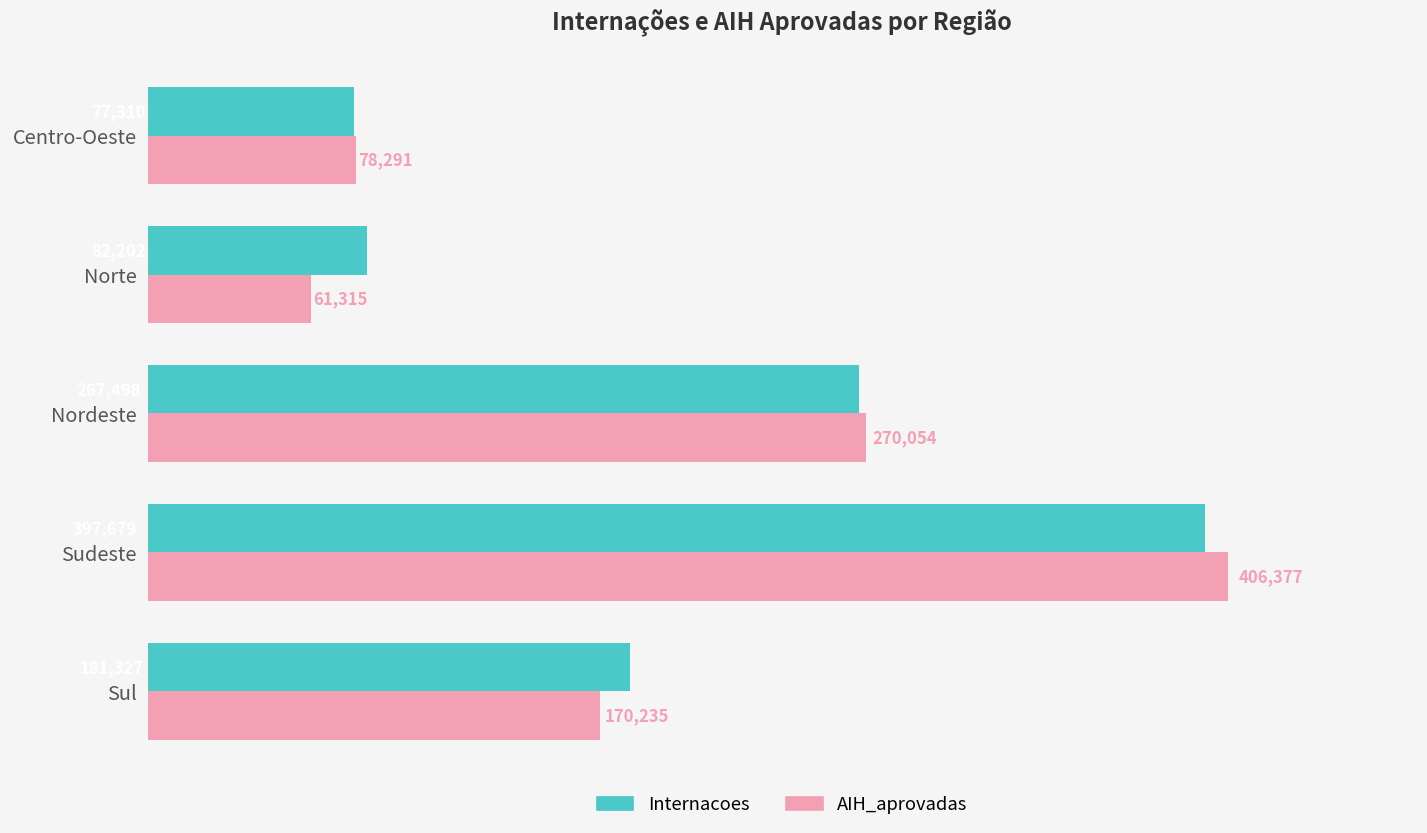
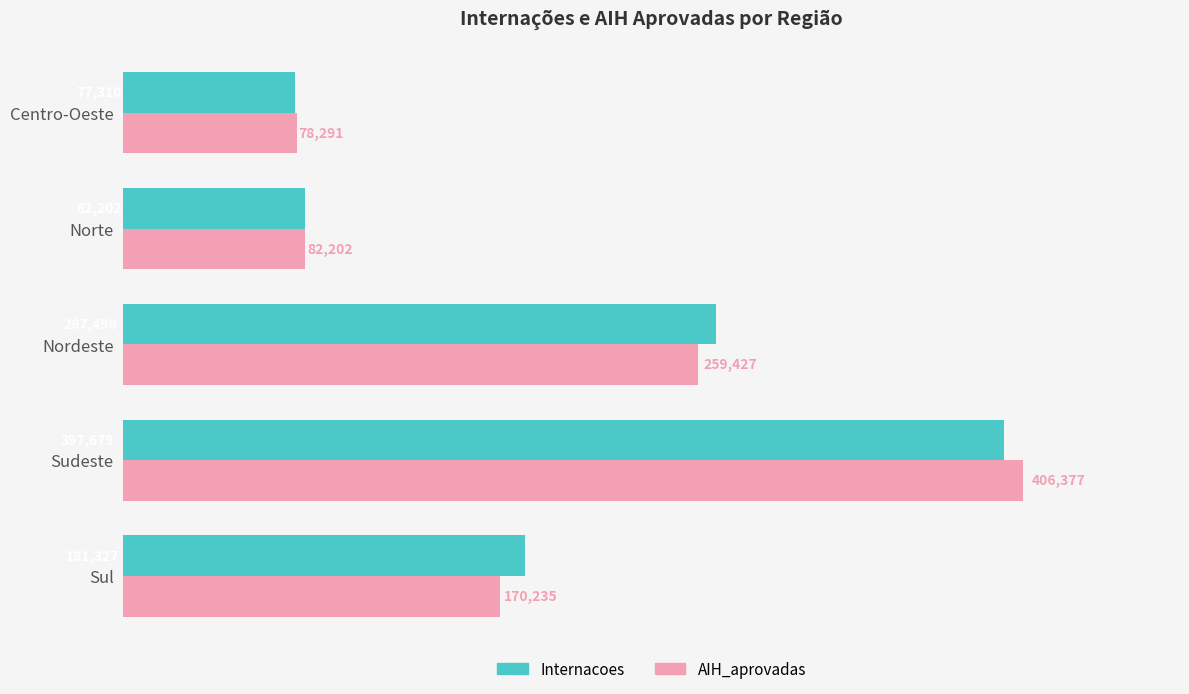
  {
    "AIH_aprovadas": {
      "Centro-Oeste": "78,291",
-     "Norte": "61,315",
-     "Nordeste": "270,054",
+     "Norte": "82,202",
+     "Nordeste": "259,427",
      "Sudeste": "406,377",
      "Sul": "170,235"
    }
  }
